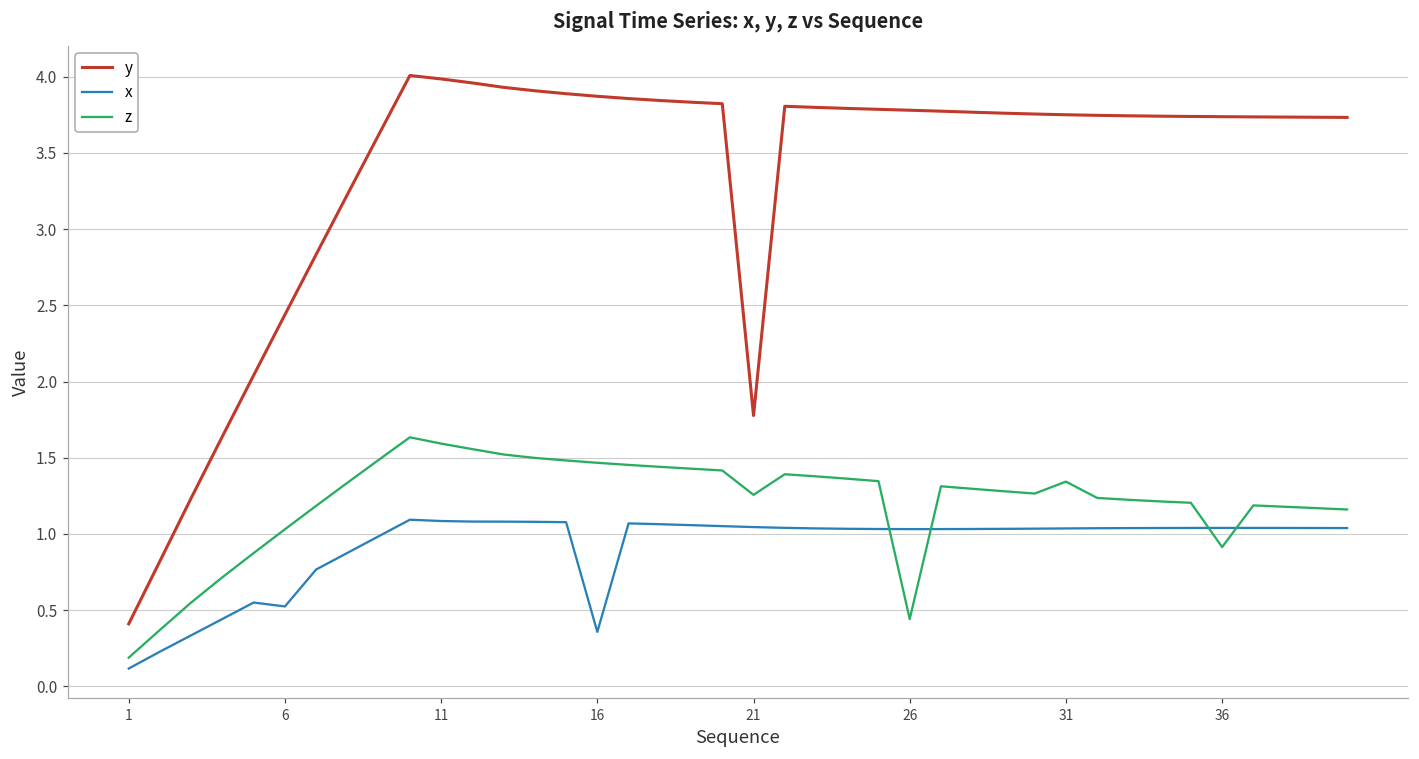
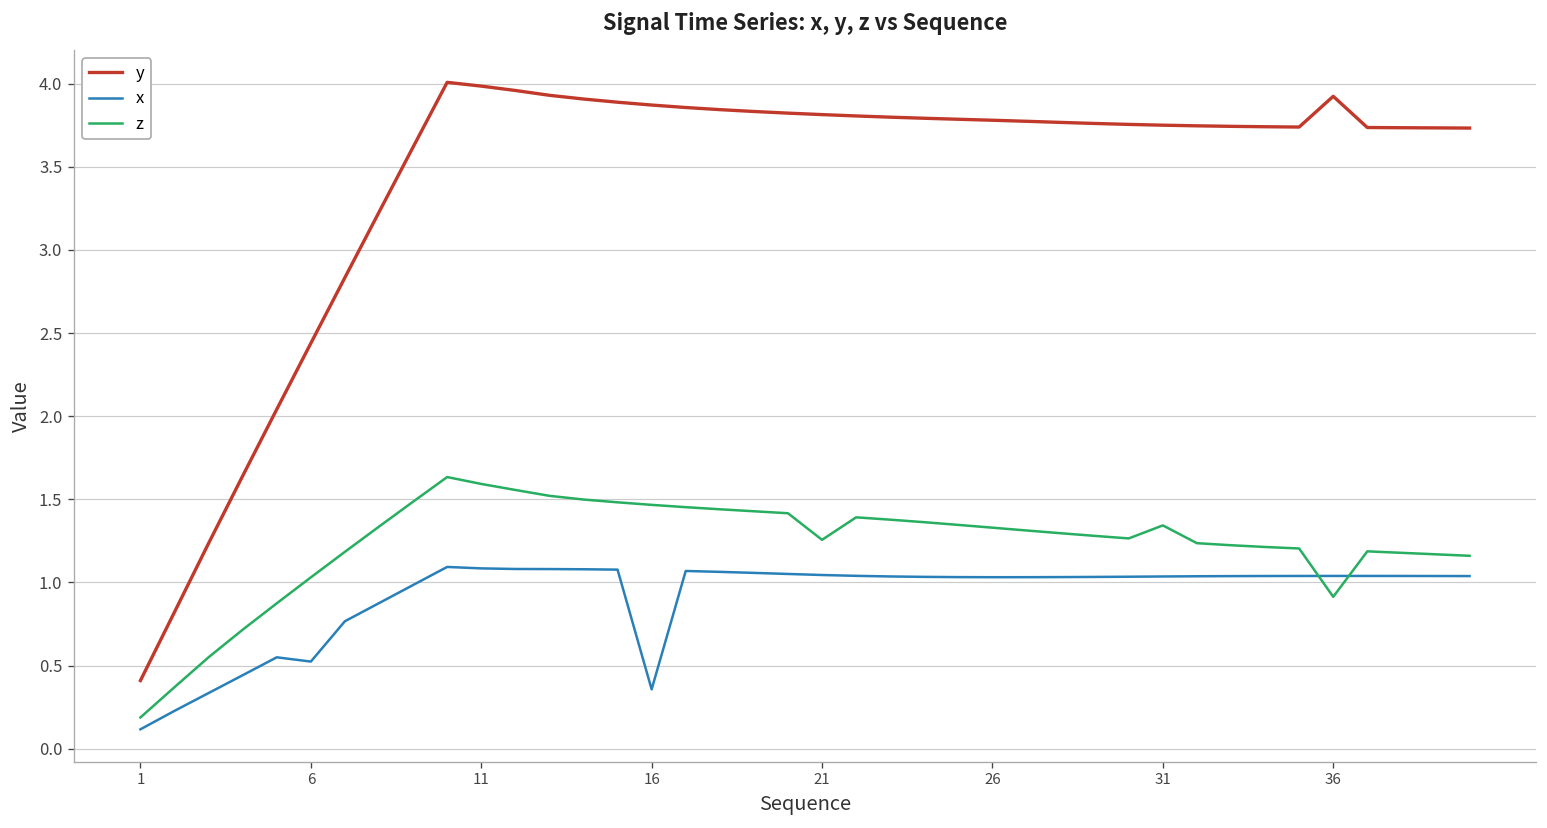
  {
    "y": {
      "1": 0.41,
      "6": 2.44,
      "11": 3.99,
      "16": 3.87,
-     "21": 1.78,
+     "21": 3.81,
      "26": 3.78,
      "31": 3.75,
-     "36": 3.74
+     "36": 3.92
    },
    "x": {
      "1": 0.12,
      "6": 0.52,
      "11": 1.08,
      "16": 0.36,
      "21": 1.04,
      "26": 1.03,
      "31": 1.04,
      "36": 1.04
    },
    "z": {
      "1": 0.19,
      "6": 1.03,
      "11": 1.59,
      "16": 1.47,
      "21": 1.26,
-     "26": 0.44,
+     "26": 1.33,
      "31": 1.34,
      "36": 0.91
    }
  }
